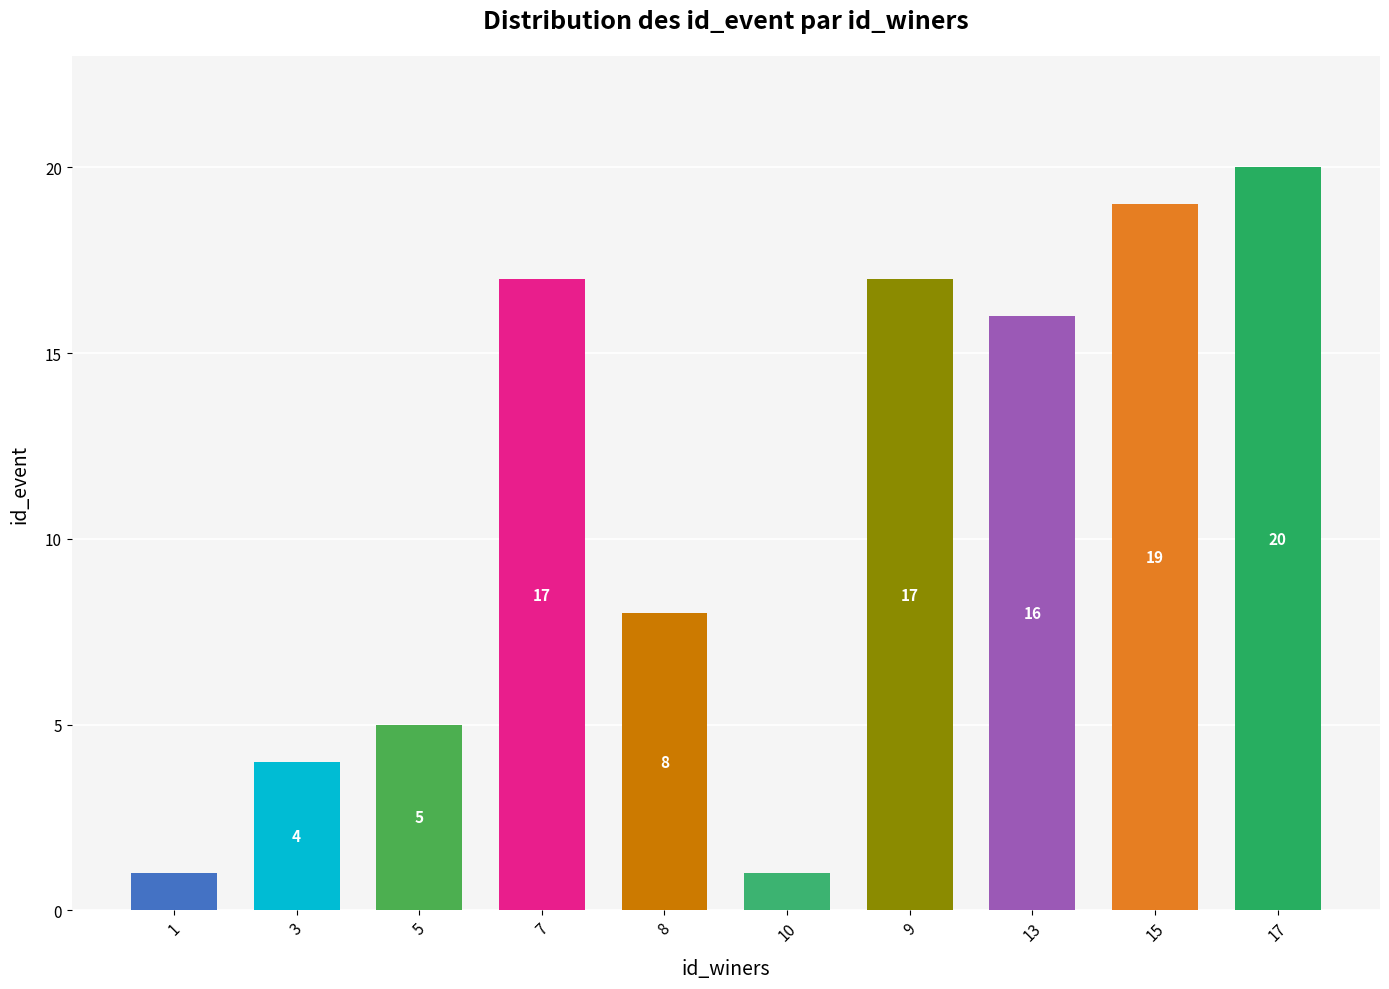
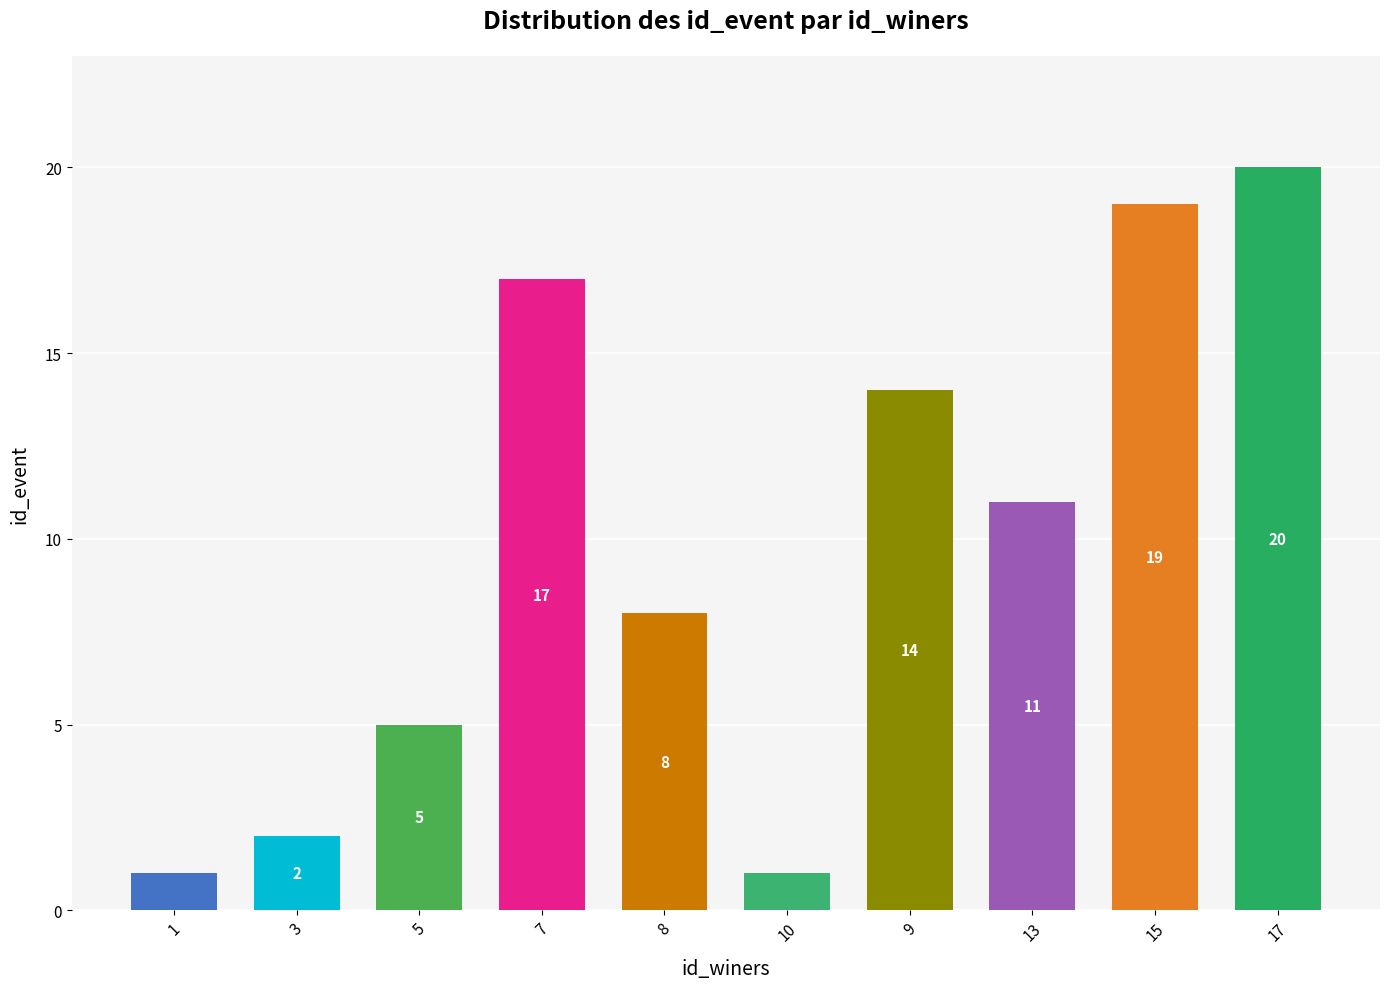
  {
-   "3": 4,
+   "3": 2,
    "5": 5,
    "7": 17,
    "8": 8,
-   "9": 17,
-   "13": 16,
+   "9": 14,
+   "13": 11,
    "15": 19,
    "17": 20
  }
